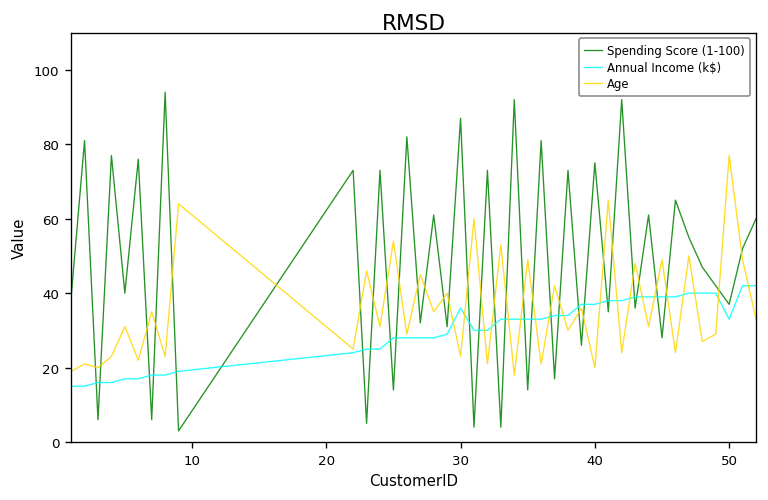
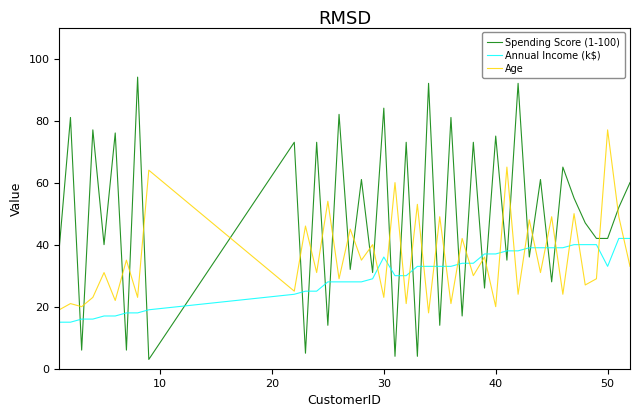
  {
    "Spending Score (1-100)": {
-     "30": 87,
+     "30": 84,
      "40": 75,
-     "50": 37
+     "50": 42
    },
    "Annual Income (k$)": {
      "30": 36,
      "40": 37,
      "50": 33
    },
    "Age": {
      "30": 23,
      "40": 20,
      "50": 77
    }
  }
